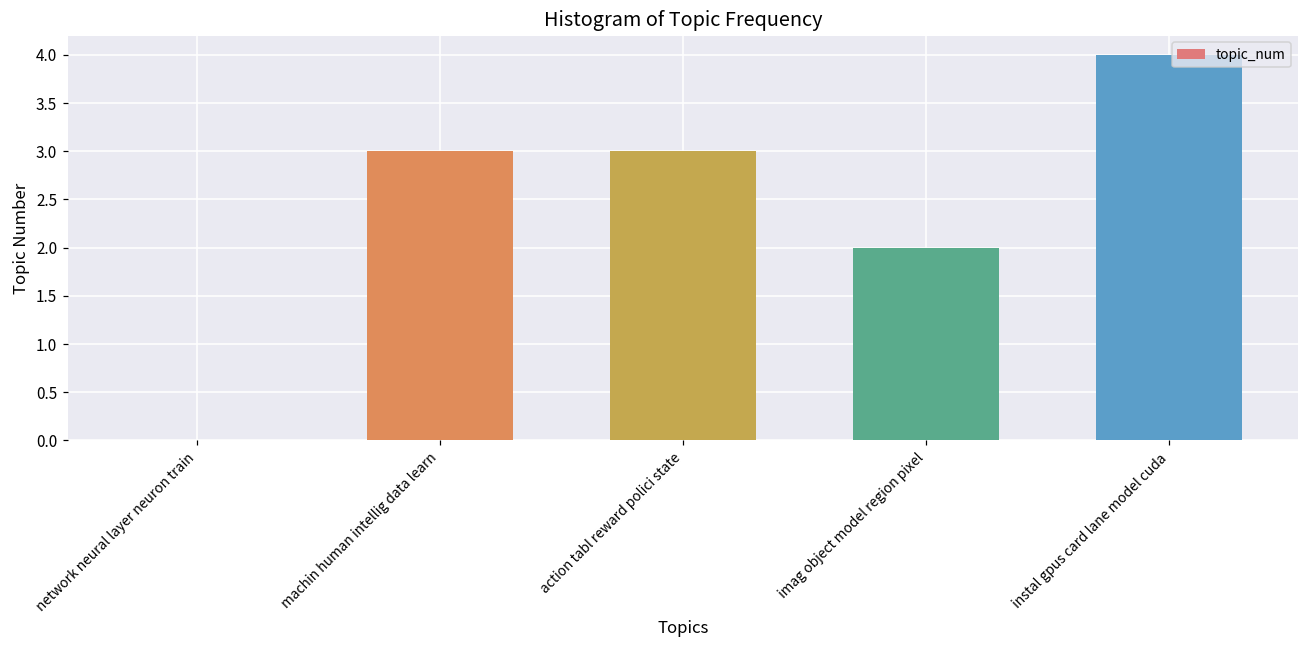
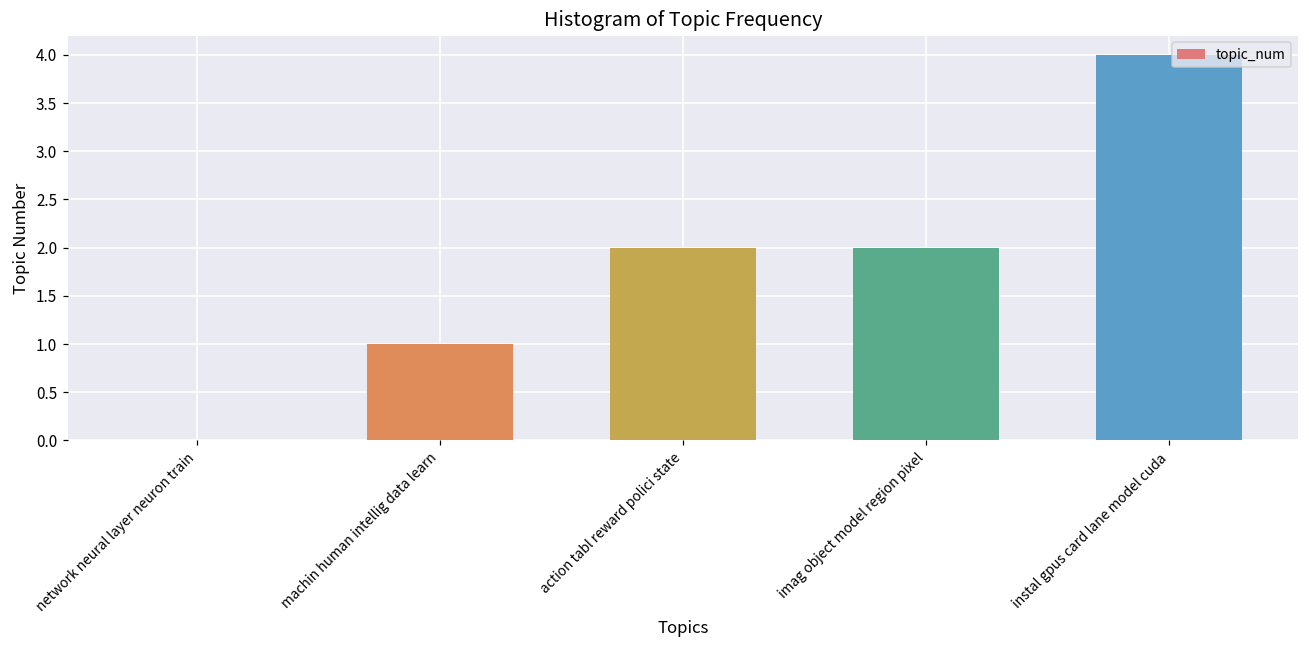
  {
    "network neural layer neuron train": 0,
-   "machin human intellig data learn": 3,
-   "action tabl reward polici state": 3,
+   "machin human intellig data learn": 1,
+   "action tabl reward polici state": 2,
    "imag object model region pixel": 2,
    "instal gpus card lane model cuda": 4
  }
